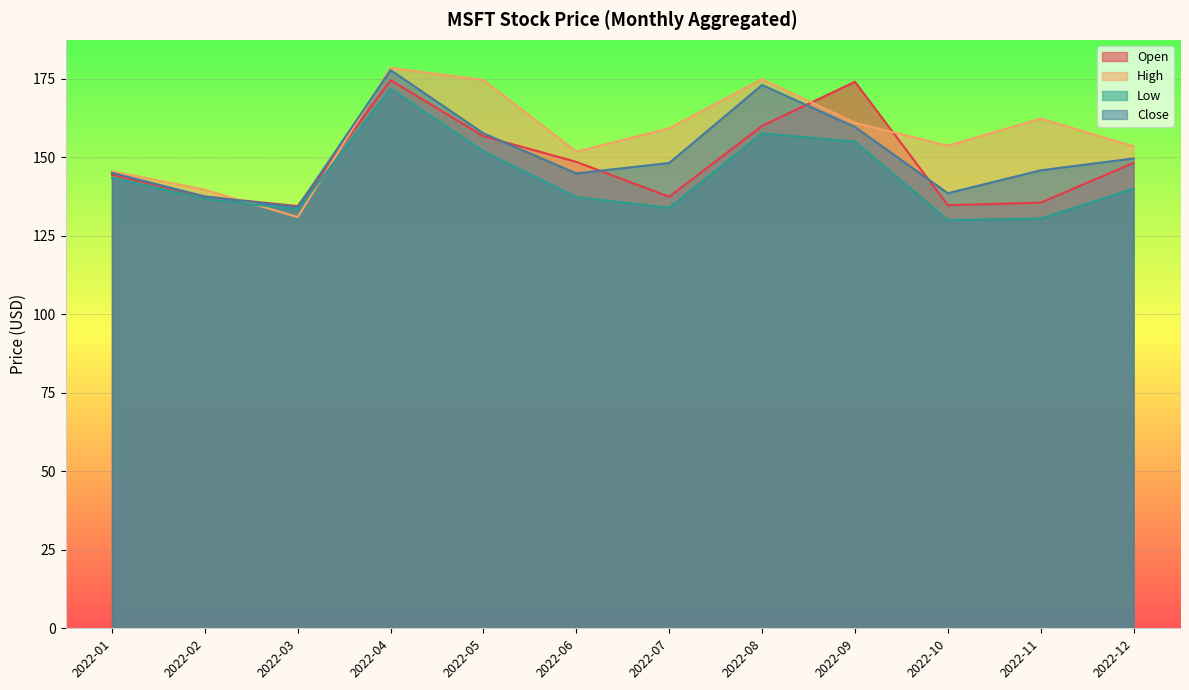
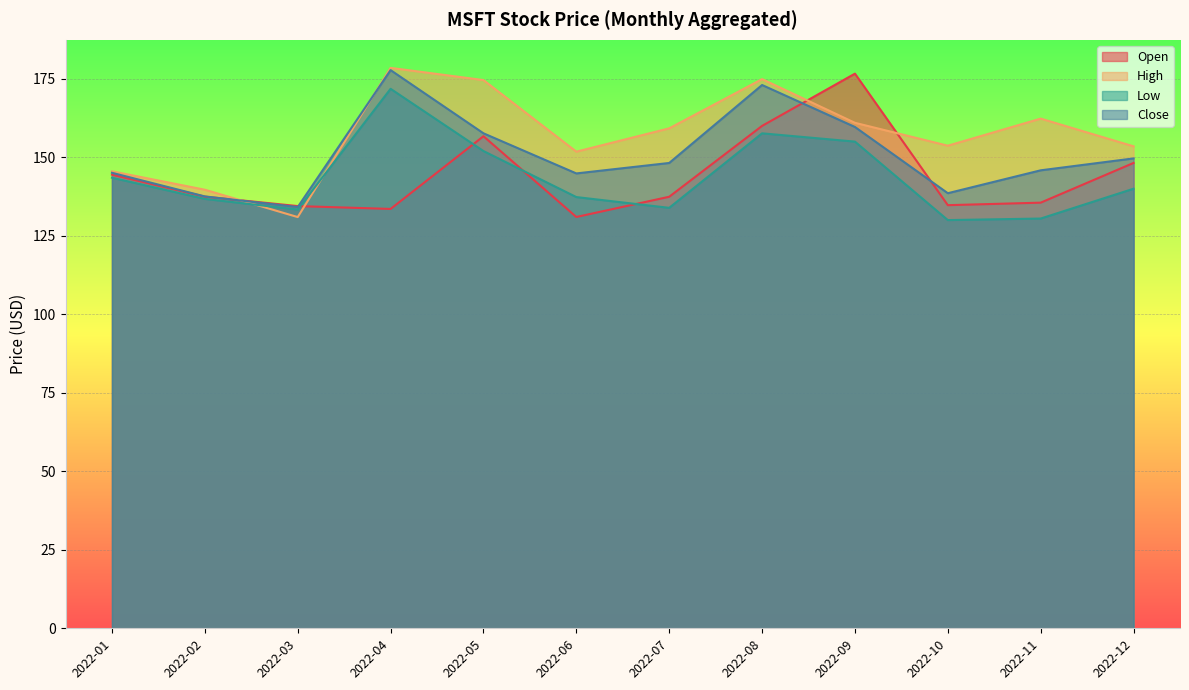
  {
    "Open": {
-     "2022-04": 175,
+     "2022-04": 134,
      "2022-05": 157,
-     "2022-06": 149,
+     "2022-06": 131,
      "2022-07": 137,
      "2022-08": 160,
-     "2022-09": 174,
+     "2022-09": 177,
      "2022-10": 135,
      "2022-11": 136,
      "2022-12": 148
    },
    "High": {
      "2022-02": 140,
      "2022-03": 131,
      "2022-05": 175,
      "2022-06": 152,
      "2022-07": 159,
      "2022-08": 175,
      "2022-09": 161,
      "2022-10": 154,
      "2022-11": 162,
      "2022-12": 154
    }
  }
